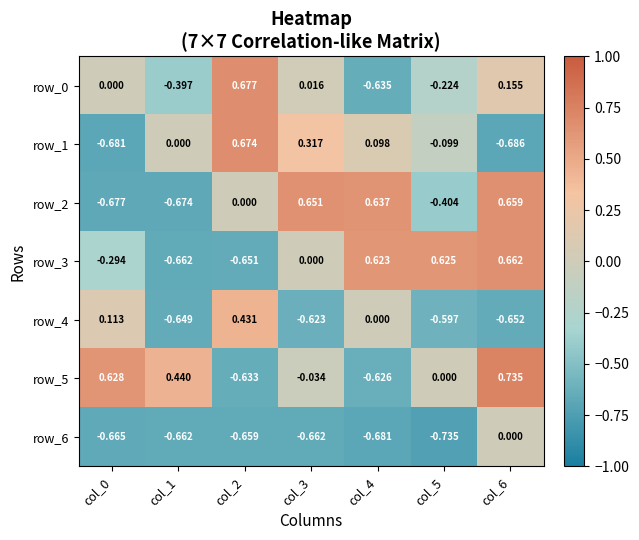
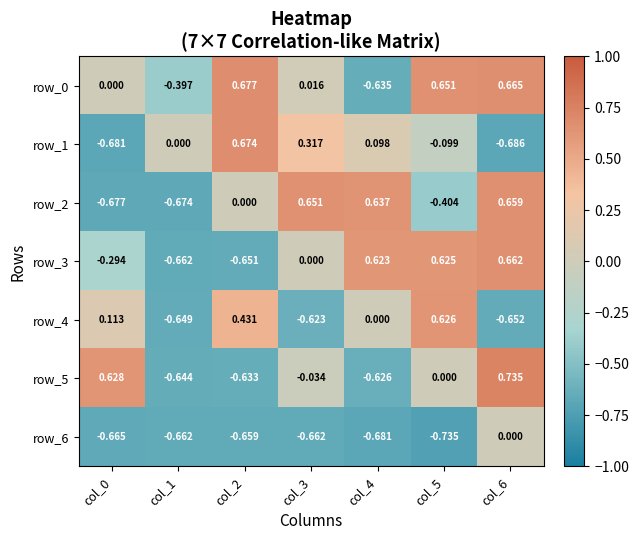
  {
    "row_0": {
      "col_0": 0.000,
      "col_1": -0.397,
      "col_2": 0.677,
      "col_3": 0.016,
      "col_4": -0.635,
-     "col_5": -0.224,
-     "col_6": 0.155
+     "col_5": 0.651,
+     "col_6": 0.665
    },
    "row_1": {
      "col_0": -0.681,
      "col_1": 0.000,
      "col_2": 0.674,
      "col_3": 0.317,
      "col_4": 0.098,
      "col_5": -0.099,
      "col_6": -0.686
    },
    "row_2": {
      "col_0": -0.677,
      "col_1": -0.674,
      "col_2": 0.000,
      "col_3": 0.651,
      "col_4": 0.637,
      "col_5": -0.404,
      "col_6": 0.659
    },
    "row_3": {
      "col_0": -0.294,
      "col_1": -0.662,
      "col_2": -0.651,
      "col_3": 0.000,
      "col_4": 0.623,
      "col_5": 0.625,
      "col_6": 0.662
    },
    "row_4": {
      "col_0": 0.113,
      "col_1": -0.649,
      "col_2": 0.431,
      "col_3": -0.623,
      "col_4": 0.000,
-     "col_5": -0.597,
+     "col_5": 0.626,
      "col_6": -0.652
    },
    "row_5": {
      "col_0": 0.628,
-     "col_1": 0.440,
+     "col_1": -0.644,
      "col_2": -0.633,
      "col_3": -0.034,
      "col_4": -0.626,
      "col_5": 0.000,
      "col_6": 0.735
    },
    "row_6": {
      "col_0": -0.665,
      "col_1": -0.662,
      "col_2": -0.659,
      "col_3": -0.662,
      "col_4": -0.681,
      "col_5": -0.735,
      "col_6": 0.000
    }
  }
